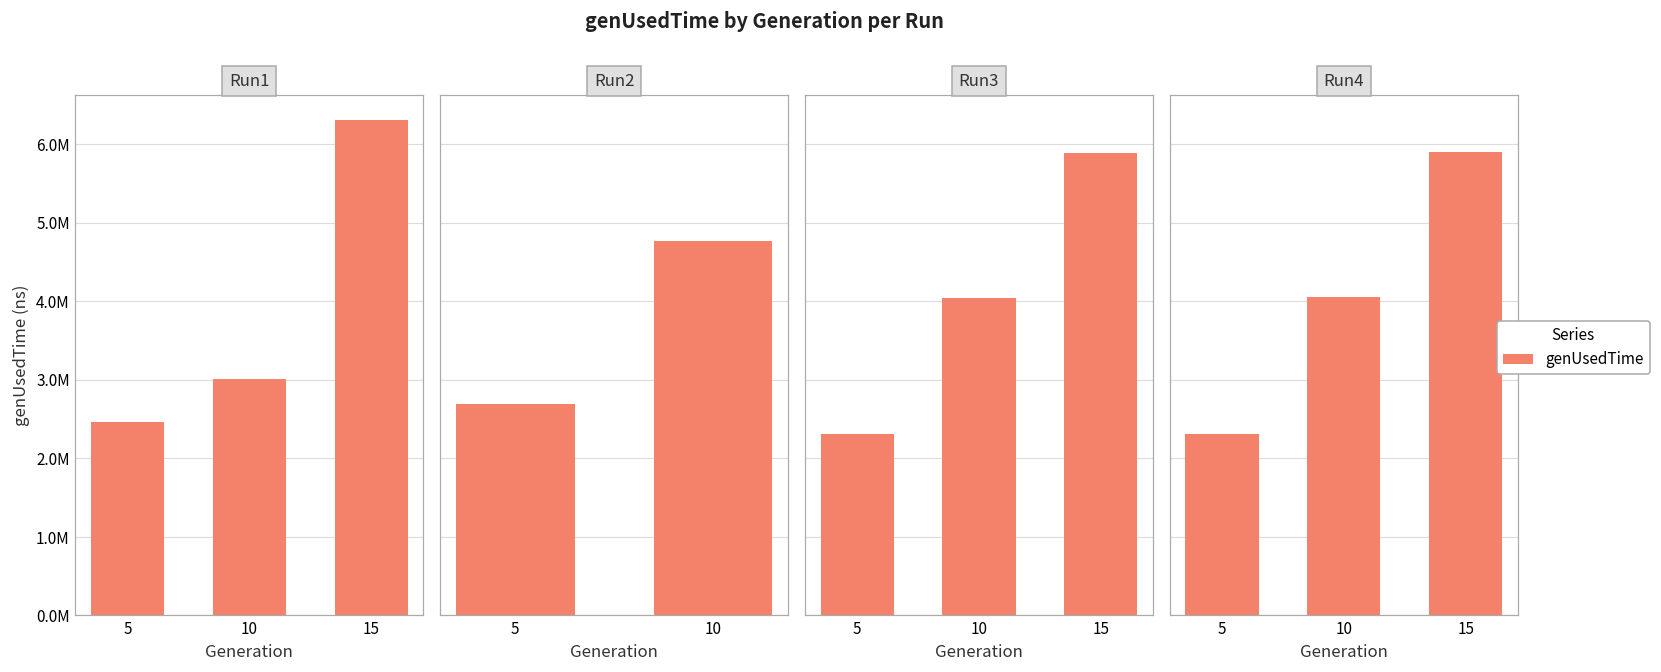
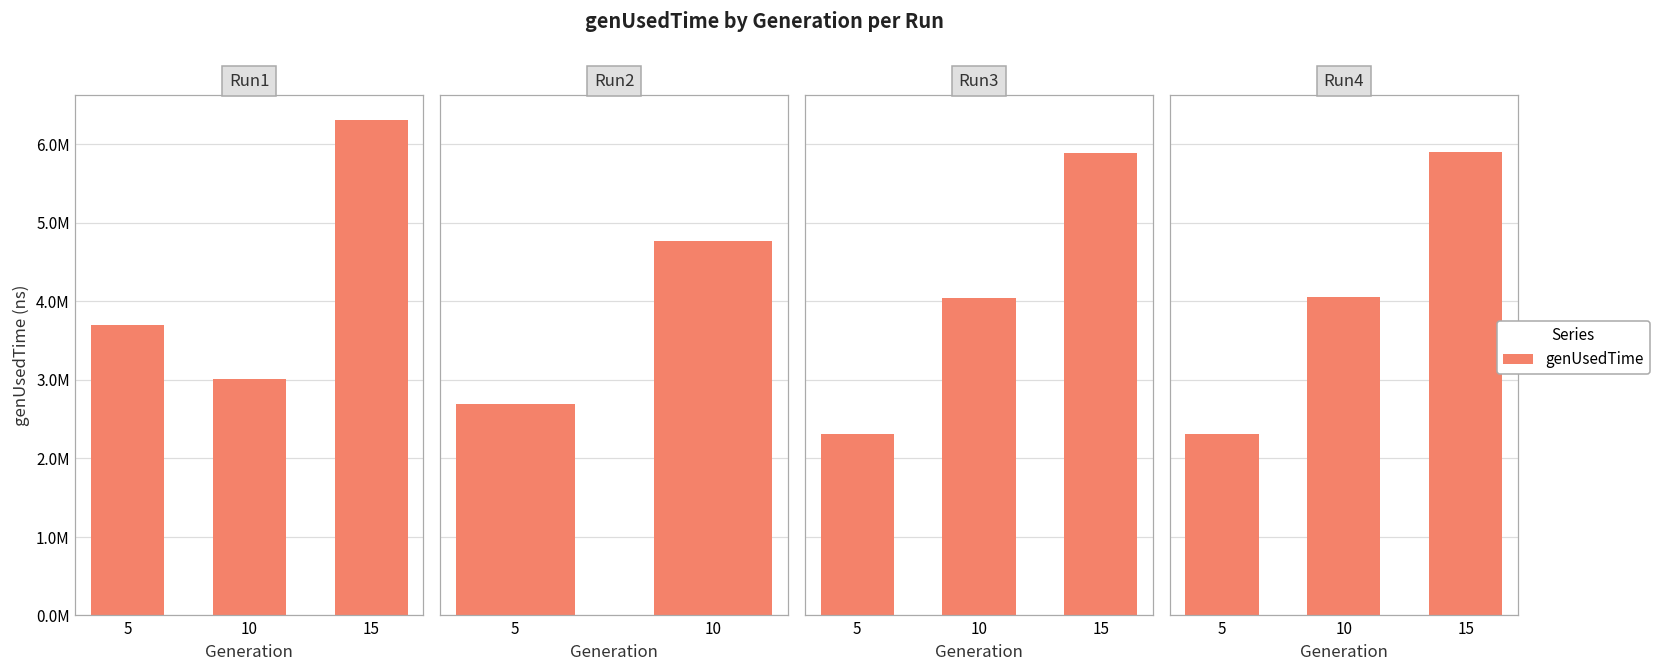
  {
    "Run1": {
-     "5": 2500000,
+     "5": 3700000,
      "10": 3000000,
      "15": 6300000
    }
  }
